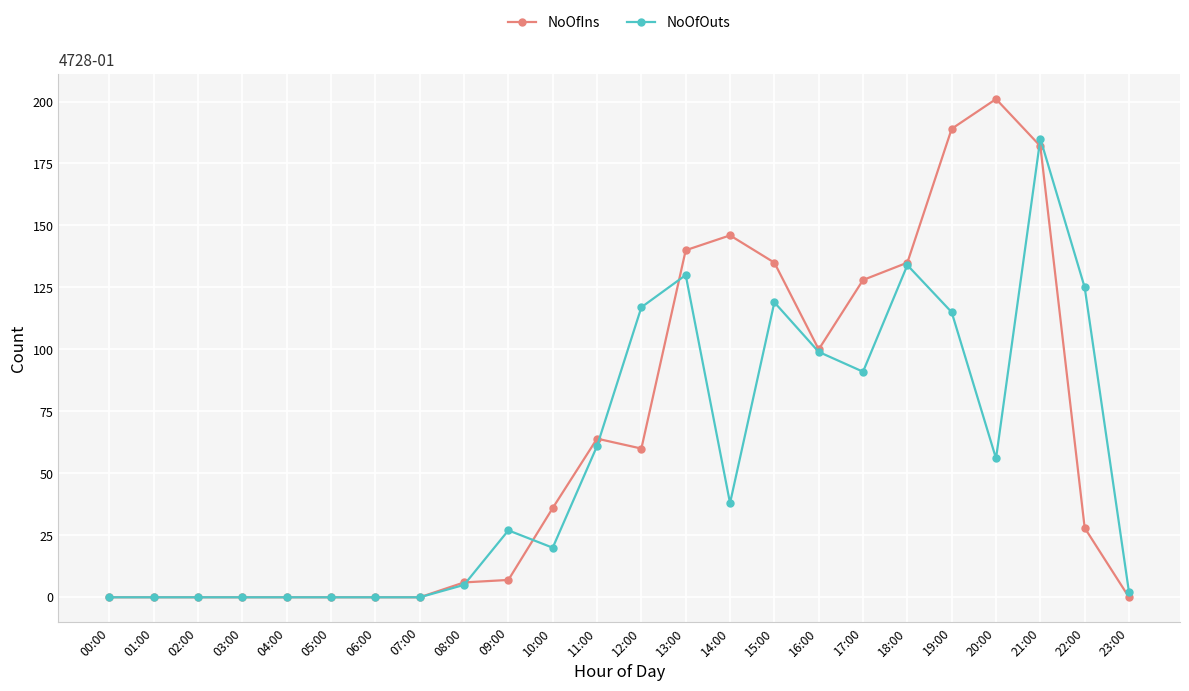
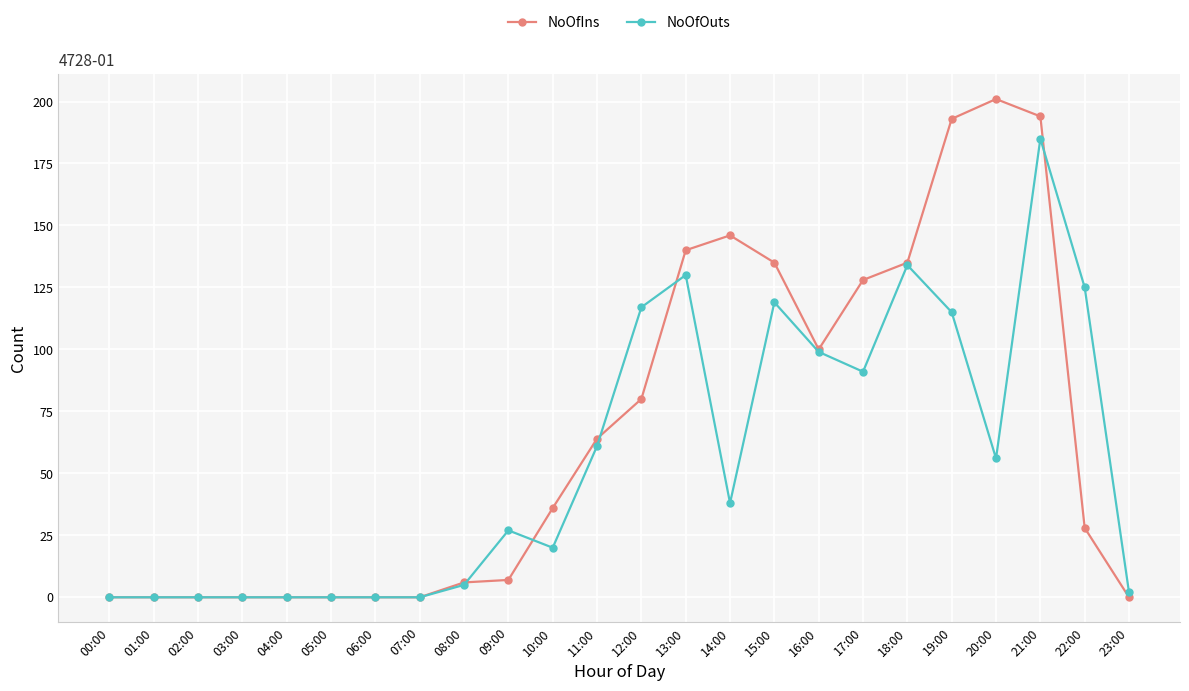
  {
    "NoOfIns": {
      "09:00": 7,
      "10:00": 36,
      "11:00": 64,
-     "12:00": 60,
+     "12:00": 80,
      "13:00": 140,
      "14:00": 146,
      "15:00": 135,
      "17:00": 128,
-     "19:00": 189,
+     "19:00": 193,
      "20:00": 201,
-     "21:00": 182,
+     "21:00": 194,
      "22:00": 28,
      "23:00": 0
    },
    "NoOfOuts": {
      "09:00": 27,
      "10:00": 20,
      "11:00": 61,
      "12:00": 117,
      "13:00": 130,
      "14:00": 38,
      "15:00": 119,
      "17:00": 91,
      "19:00": 115,
      "20:00": 56,
      "21:00": 185,
      "22:00": 125,
      "23:00": 2
    }
  }
